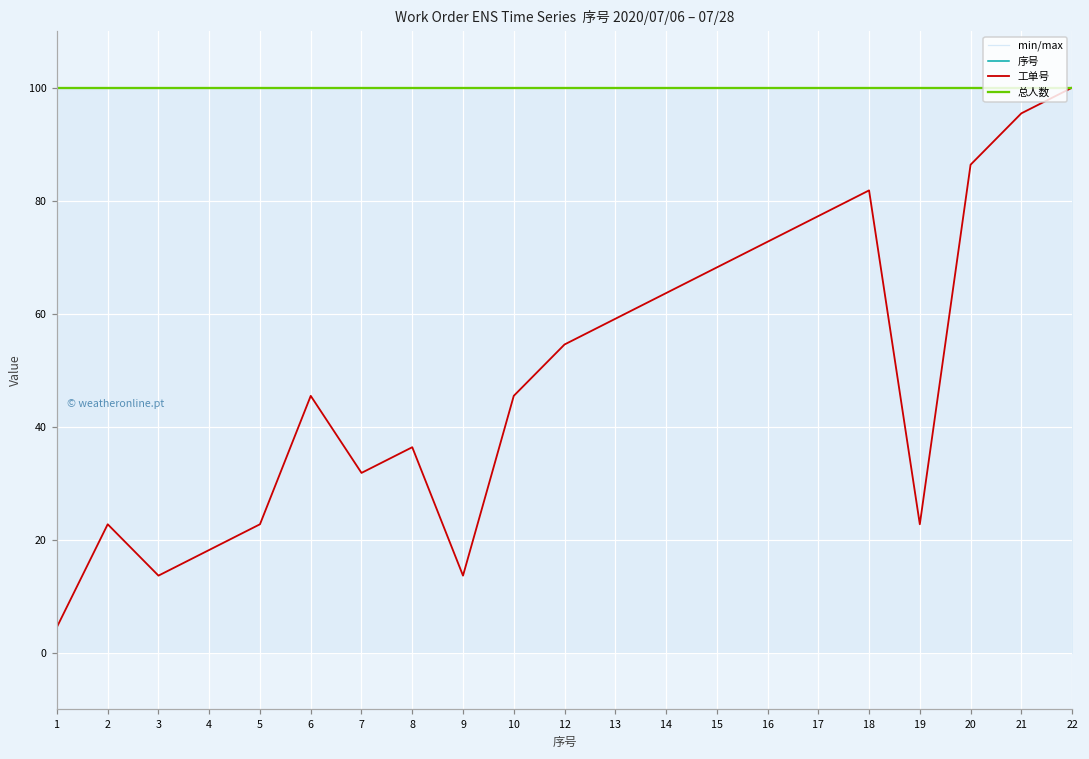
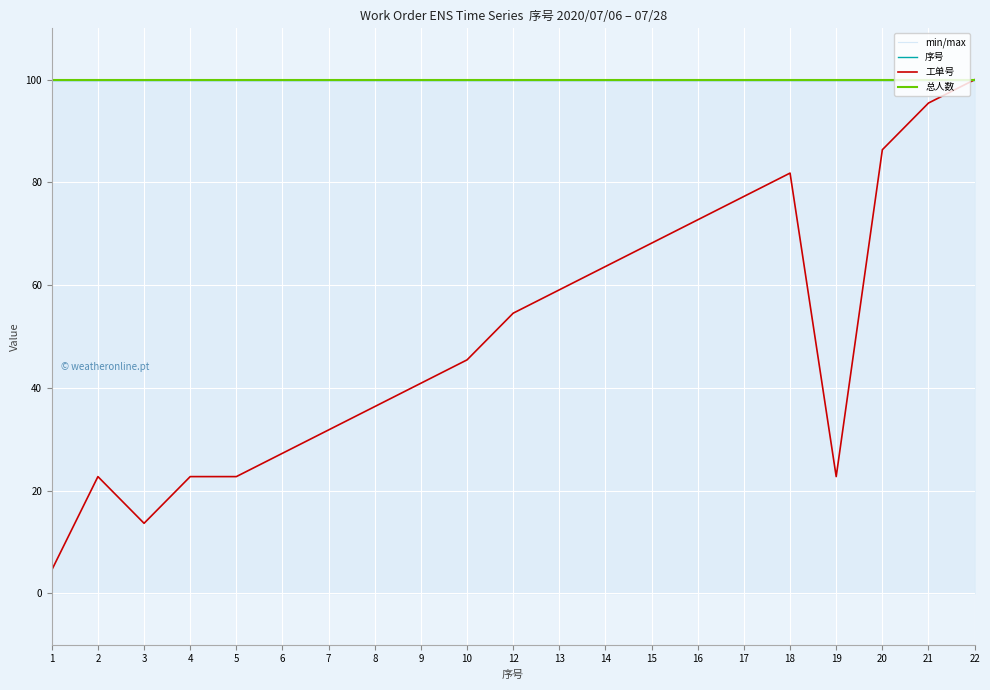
  {
    "工单号": {
      "1": 5,
      "2": 23,
      "3": 14,
-     "4": 18,
+     "4": 23,
      "5": 23,
-     "6": 45,
+     "6": 27,
      "7": 32,
      "8": 36,
-     "9": 14,
+     "9": 41,
      "10": 45,
      "12": 55,
      "13": 59,
      "14": 64,
      "15": 68,
      "16": 73,
      "17": 77,
      "18": 82,
      "19": 23,
      "20": 86,
      "21": 95
    }
  }
